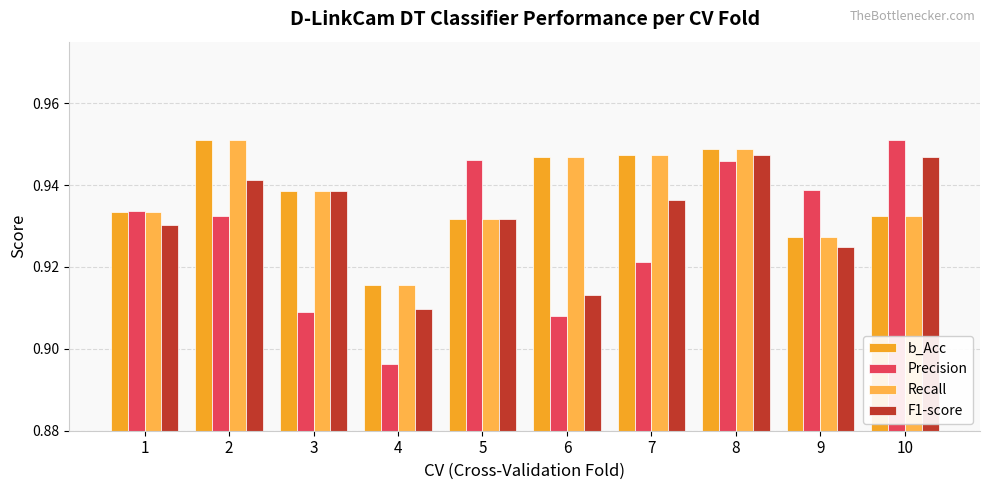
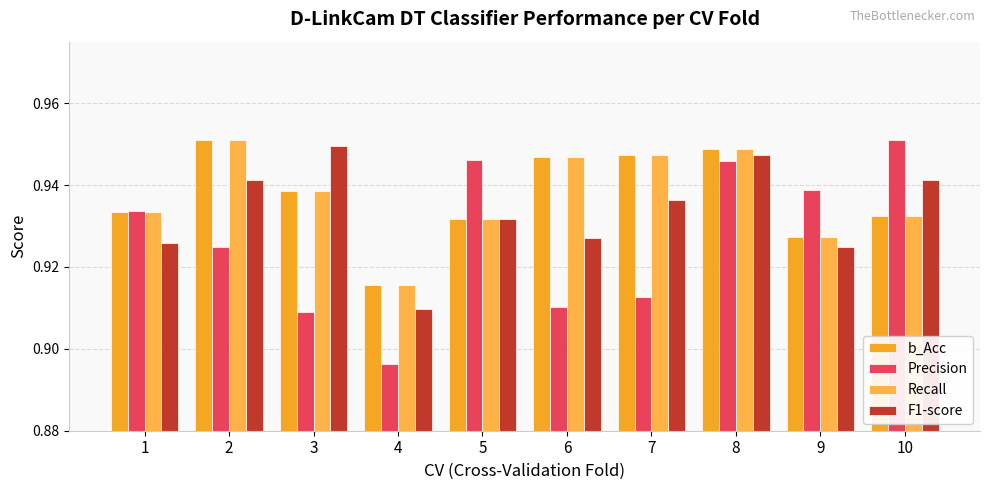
  {
    "Precision": {
      "1": 0.934,
-     "2": 0.932,
+     "2": 0.925,
      "3": 0.909,
      "4": 0.896,
      "5": 0.946,
-     "6": 0.908,
-     "7": 0.921,
+     "6": 0.910,
+     "7": 0.913,
      "8": 0.946,
      "9": 0.939,
      "10": 0.951
    },
    "F1-score": {
-     "1": 0.930,
+     "1": 0.926,
      "2": 0.941,
-     "3": 0.939,
+     "3": 0.949,
      "4": 0.910,
      "5": 0.932,
-     "6": 0.913,
+     "6": 0.927,
      "7": 0.936,
      "8": 0.947,
      "9": 0.925,
-     "10": 0.947
+     "10": 0.941
    }
  }
